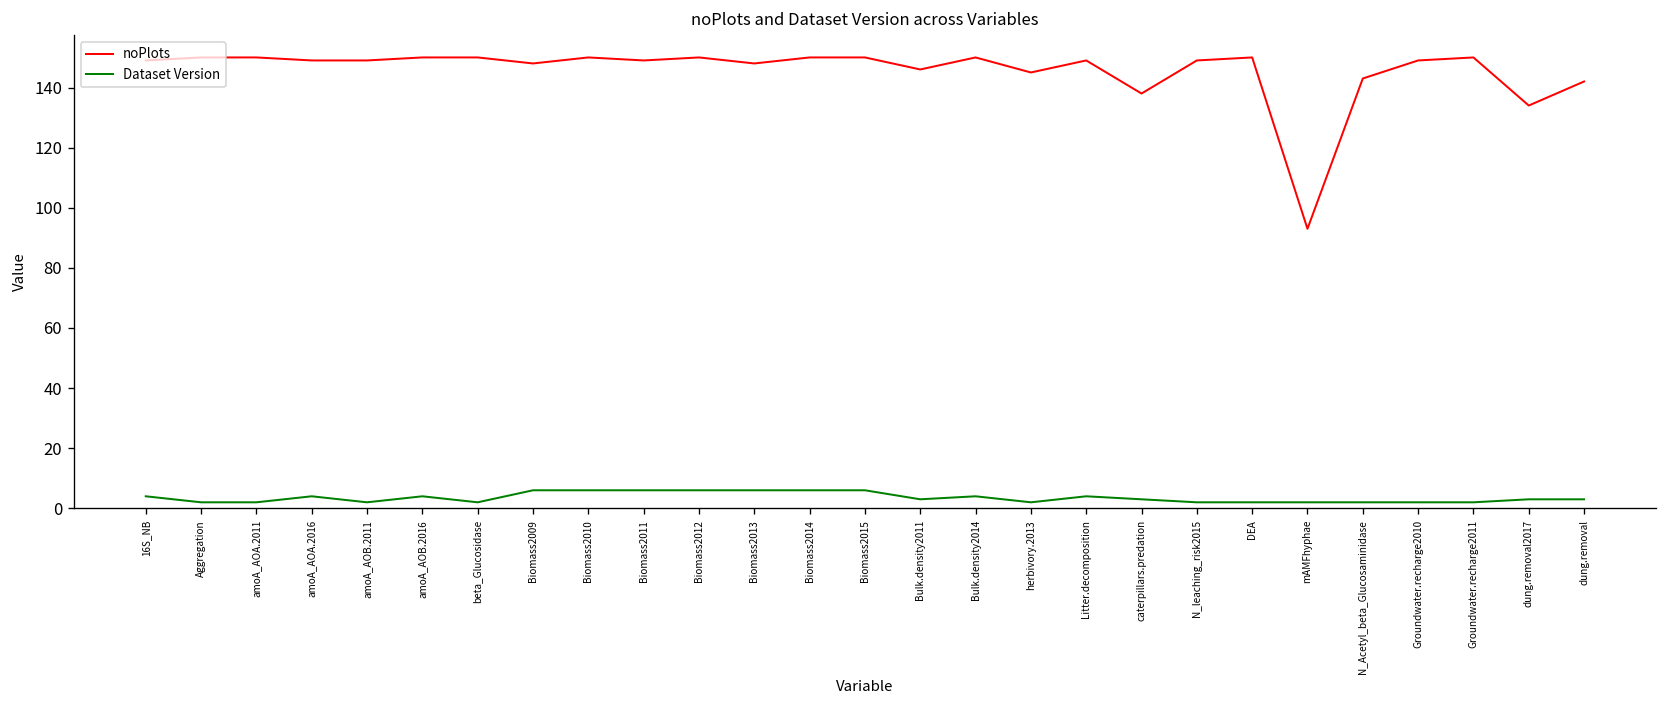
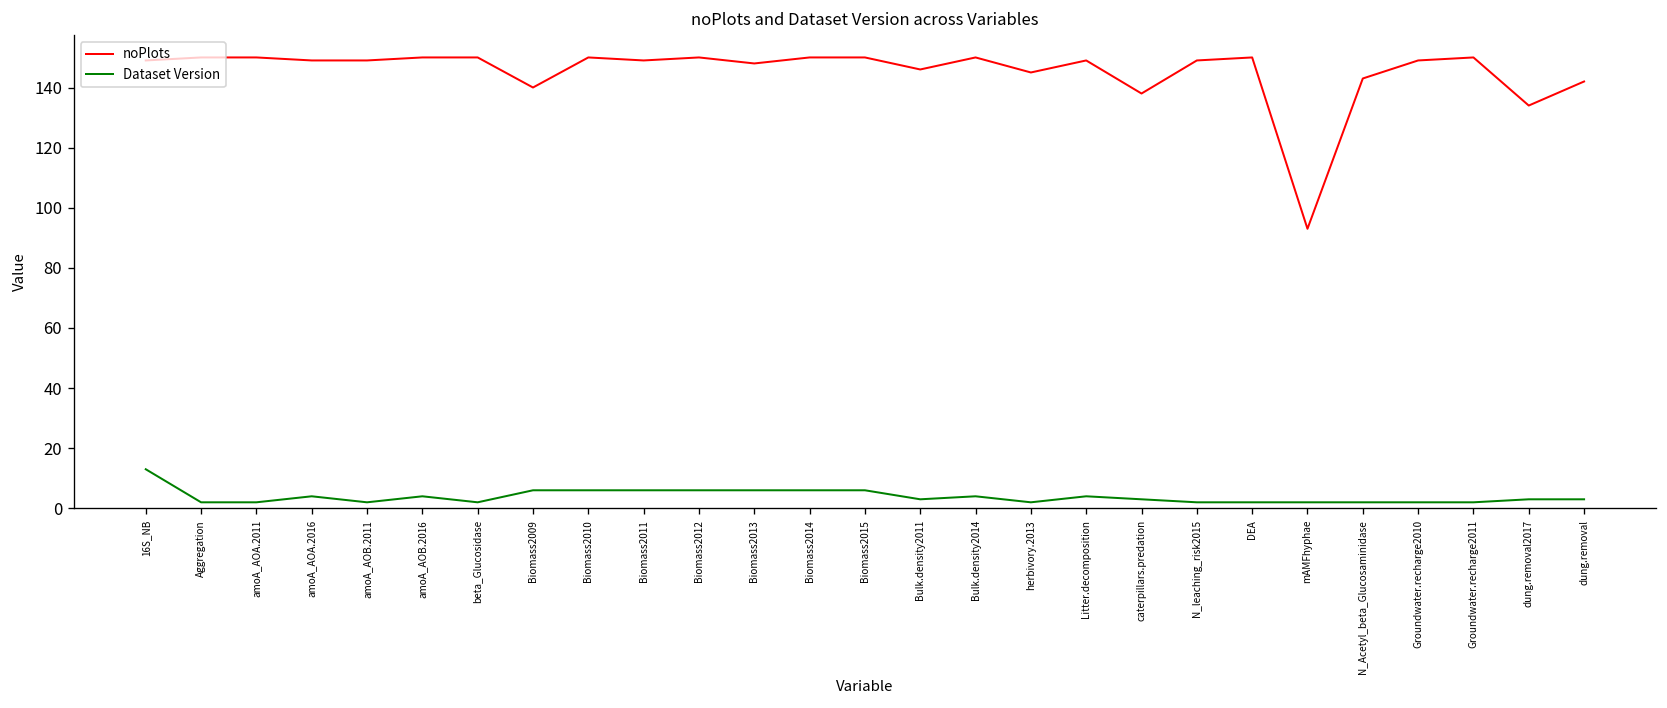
  {
    "noPlots": {
      "amoA_AOA.2011": 150,
      "amoA_AOA.2016": 149,
      "amoA_AOB.2011": 149,
      "amoA_AOB.2016": 150,
      "beta_Glucosidase": 150,
-     "Biomass2009": 148,
+     "Biomass2009": 140,
      "Biomass2010": 150,
      "Biomass2011": 149,
      "Biomass2012": 150,
      "Biomass2013": 148,
      "Biomass2014": 150,
      "Biomass2015": 150,
      "Bulk.density2011": 146,
      "Bulk.density2014": 150,
      "herbivory.2013": 145,
      "Litter.decomposition": 149,
      "caterpillars.predation": 138,
      "N_leaching_risk2015": 149,
      "DEA": 150,
      "mAMFhyphae": 93,
      "N_Acetyl_beta_Glucosaminidase": 143,
      "Groundwater.recharge2010": 149,
      "Groundwater.recharge2011": 150,
      "dung.removal2017": 134,
      "dung.removal": 142
    },
    "Dataset Version": {
-     "16S_NB": 4,
+     "16S_NB": 13,
      "Aggregation": 2,
      "amoA_AOA.2011": 2,
      "amoA_AOA.2016": 4,
      "amoA_AOB.2011": 2,
      "amoA_AOB.2016": 4,
      "beta_Glucosidase": 2,
      "Biomass2009": 6,
      "Biomass2010": 6,
      "Biomass2011": 6,
      "Biomass2012": 6,
      "Biomass2013": 6,
      "Biomass2014": 6,
      "Biomass2015": 6,
      "Bulk.density2011": 3,
      "Bulk.density2014": 4,
      "herbivory.2013": 2,
      "Litter.decomposition": 4,
      "caterpillars.predation": 3,
      "N_leaching_risk2015": 2,
      "DEA": 2,
      "mAMFhyphae": 2,
      "N_Acetyl_beta_Glucosaminidase": 2,
      "Groundwater.recharge2010": 2,
      "Groundwater.recharge2011": 2,
      "dung.removal2017": 3,
      "dung.removal": 3
    }
  }
